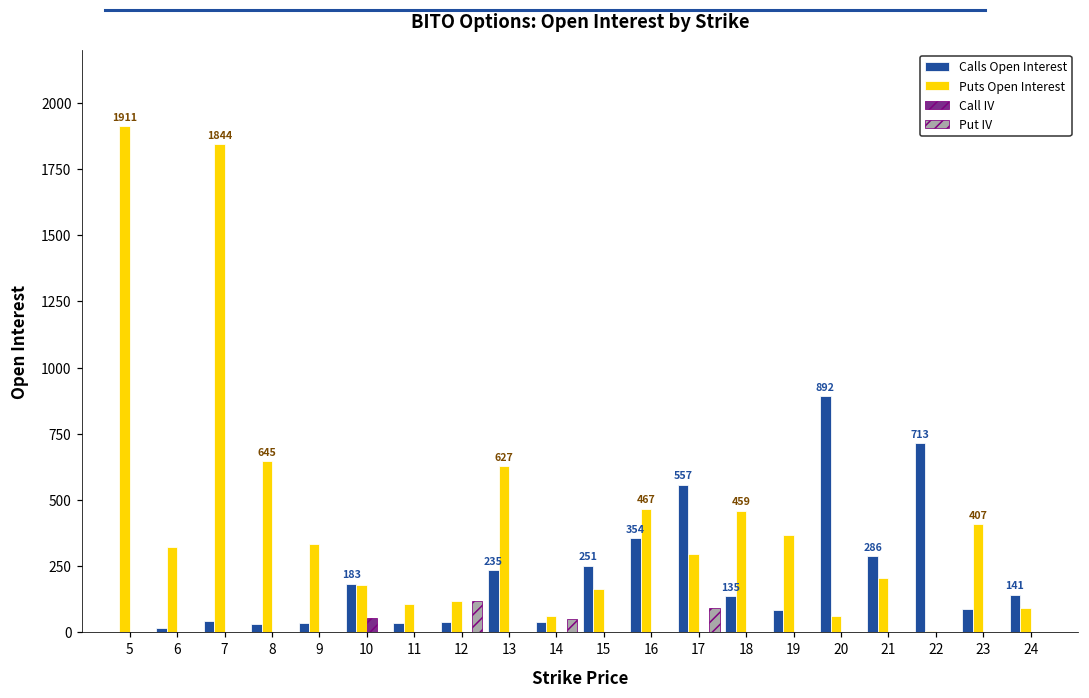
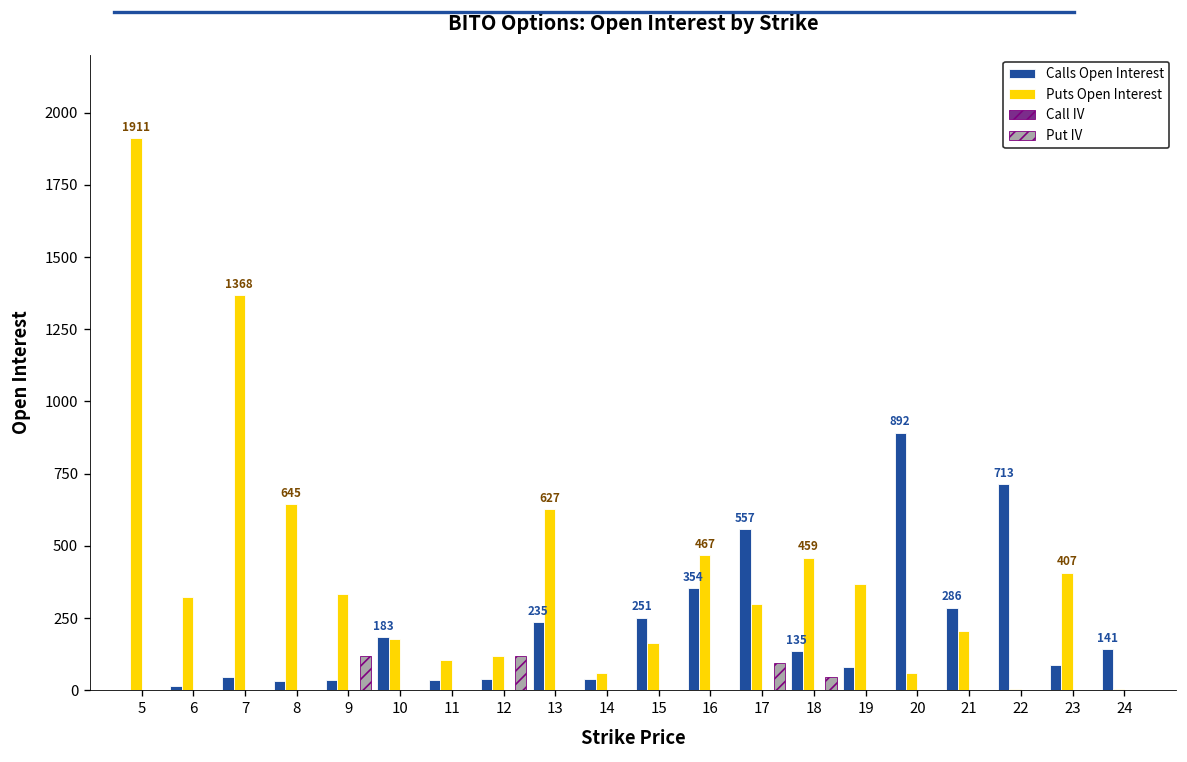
  {
    "Calls Open Interest": {
      "10": 183,
      "13": 235,
      "15": 251,
      "16": 354,
      "17": 557,
      "18": 135,
      "20": 892,
      "21": 286,
      "22": 713,
      "24": 141
    },
    "Puts Open Interest": {
      "5": 1911,
-     "7": 1844,
+     "7": 1368,
      "8": 645,
      "13": 627,
      "16": 467,
      "18": 459,
      "23": 407,
-     "24": 90
+     "24": 0
    },
    "Call IV": {
-     "10": 50
+     "10": 0
    },
    "Put IV": {
-     "9": 0,
+     "9": 120,
      "12": 120,
-     "14": 50,
+     "14": 0,
      "17": 90,
-     "18": 0
+     "18": 40
    }
  }
